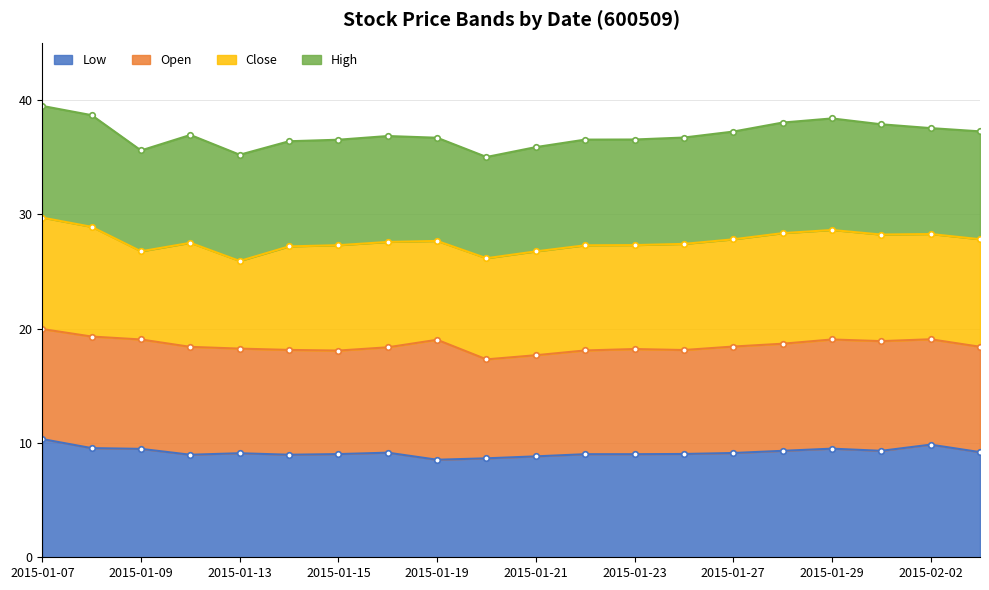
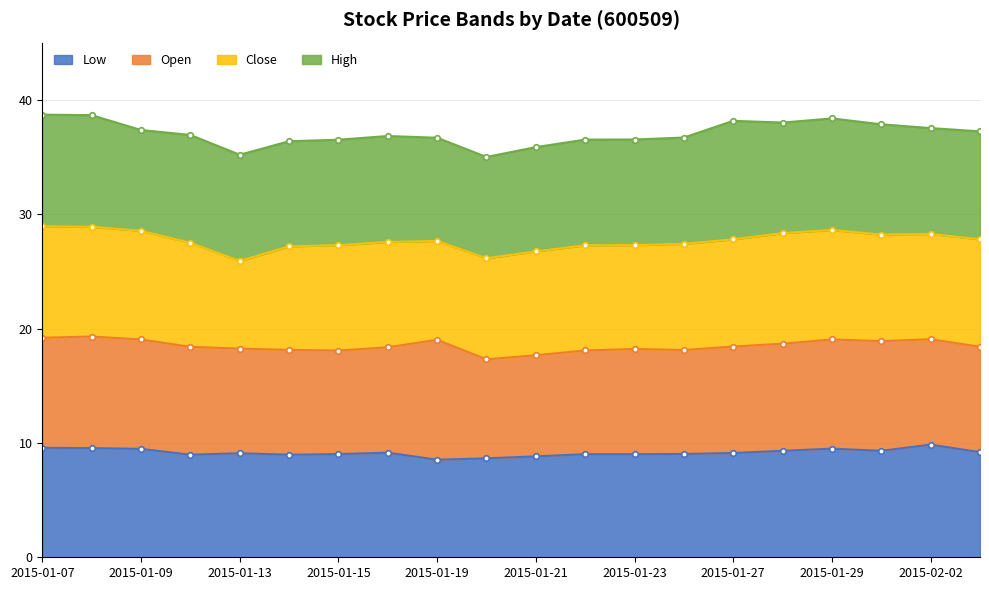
  {
    "Low": {
-     "2015-01-07": 10.3,
+     "2015-01-07": 9.6,
      "2015-01-09": 9.5,
      "2015-01-13": 9.1,
      "2015-01-15": 9.0,
      "2015-01-19": 8.5,
      "2015-01-21": 8.8,
      "2015-01-23": 9.0,
      "2015-01-27": 9.1,
      "2015-01-29": 9.5,
      "2015-02-02": 9.8
    },
    "Open": {
      "2015-01-07": 9.6,
      "2015-01-09": 9.6,
      "2015-01-13": 9.1,
      "2015-01-15": 9.1,
      "2015-01-19": 10.5,
      "2015-01-21": 8.8,
      "2015-01-23": 9.2,
      "2015-01-27": 9.3,
      "2015-01-29": 9.5,
      "2015-02-02": 9.2
    },
    "Close": {
      "2015-01-07": 9.7,
-     "2015-01-09": 7.7,
+     "2015-01-09": 9.5,
      "2015-01-13": 7.7,
      "2015-01-15": 9.2,
      "2015-01-19": 8.6,
      "2015-01-21": 9.1,
      "2015-01-23": 9.1,
      "2015-01-27": 9.4,
      "2015-01-29": 9.6,
      "2015-02-02": 9.2
    },
    "High": {
      "2015-01-07": 9.8,
      "2015-01-09": 8.8,
      "2015-01-13": 9.3,
      "2015-01-15": 9.2,
      "2015-01-19": 9.0,
      "2015-01-21": 9.1,
      "2015-01-23": 9.2,
-     "2015-01-27": 9.4,
+     "2015-01-27": 10.4,
      "2015-01-29": 9.8,
      "2015-02-02": 9.3
    }
  }
